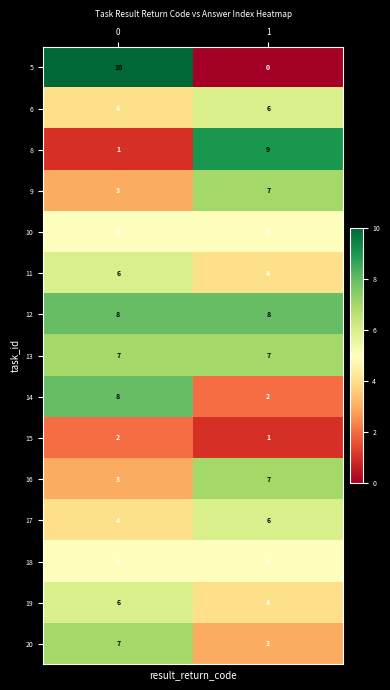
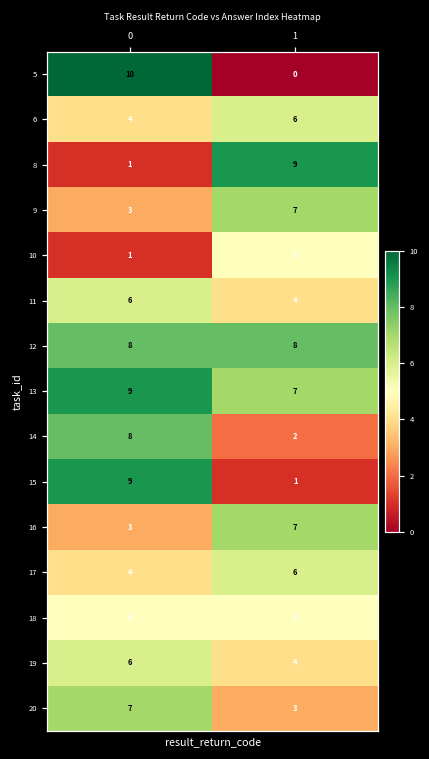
  {
    "5": {
      "0": 10,
      "1": 0
    },
    "6": {
      "0": 4,
      "1": 6
    },
    "8": {
      "0": 1,
      "1": 9
    },
    "9": {
      "0": 3,
      "1": 7
    },
    "10": {
-     "0": 5,
+     "0": 1,
      "1": 5
    },
    "11": {
      "0": 6,
      "1": 4
    },
    "12": {
      "0": 8,
      "1": 8
    },
    "13": {
-     "0": 7,
+     "0": 9,
      "1": 7
    },
    "14": {
      "0": 8,
      "1": 2
    },
    "15": {
-     "0": 2,
+     "0": 9,
      "1": 1
    },
    "16": {
      "0": 3,
      "1": 7
    },
    "17": {
      "0": 4,
      "1": 6
    },
    "18": {
      "0": 5,
      "1": 5
    },
    "19": {
      "0": 6,
      "1": 4
    },
    "20": {
      "0": 7,
      "1": 3
    }
  }
